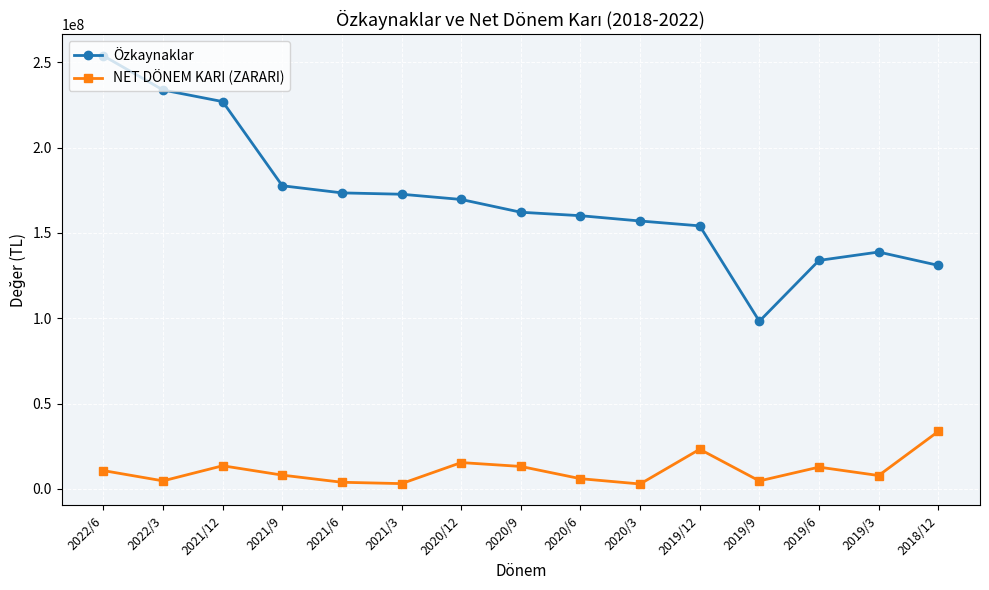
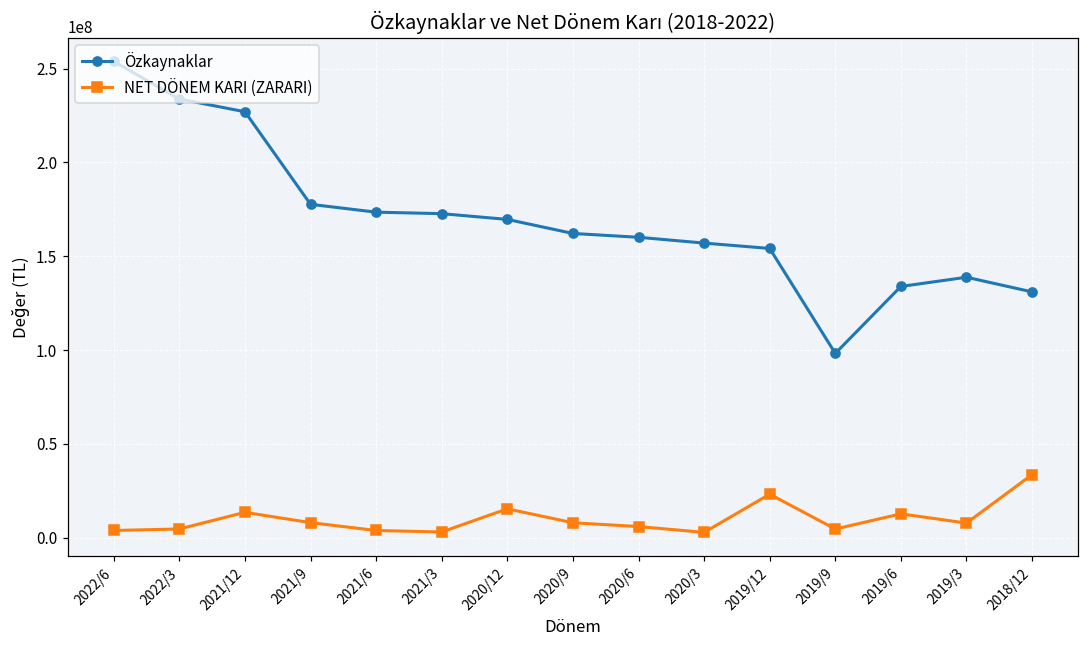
  {
    "Özkaynaklar": {
      "2021/12": 227000000,
      "2021/9": 178000000,
      "2021/6": 173000000,
      "2021/3": 173000000,
      "2020/12": 170000000,
      "2020/9": 162000000,
      "2020/6": 160000000,
      "2020/3": 157000000,
      "2019/12": 154000000,
      "2019/9": 98000000,
      "2019/6": 134000000,
      "2019/3": 139000000,
      "2018/12": 131000000
    },
    "NET DÖNEM KARI (ZARARI)": {
-     "2022/6": 11000000,
+     "2022/6": 4000000,
      "2022/3": 5000000,
      "2021/12": 14000000,
      "2021/9": 8000000,
      "2021/6": 4000000,
      "2021/3": 3000000,
      "2020/12": 15000000,
-     "2020/9": 13000000,
+     "2020/9": 8000000,
      "2020/6": 6000000,
      "2020/3": 3000000,
      "2019/12": 23000000,
      "2019/9": 5000000,
      "2019/6": 13000000,
      "2019/3": 8000000,
      "2018/12": 34000000
    }
  }
